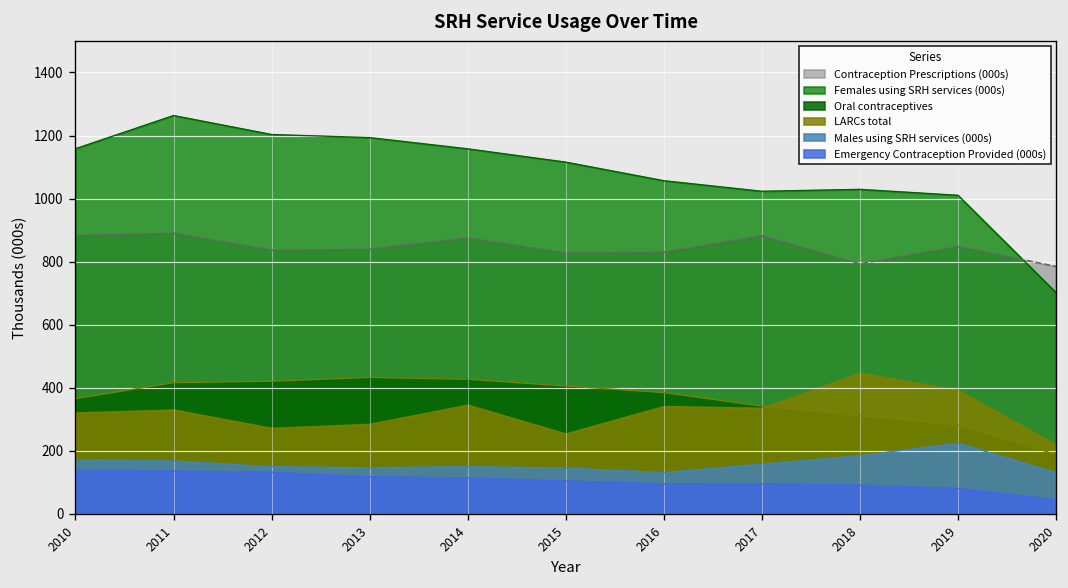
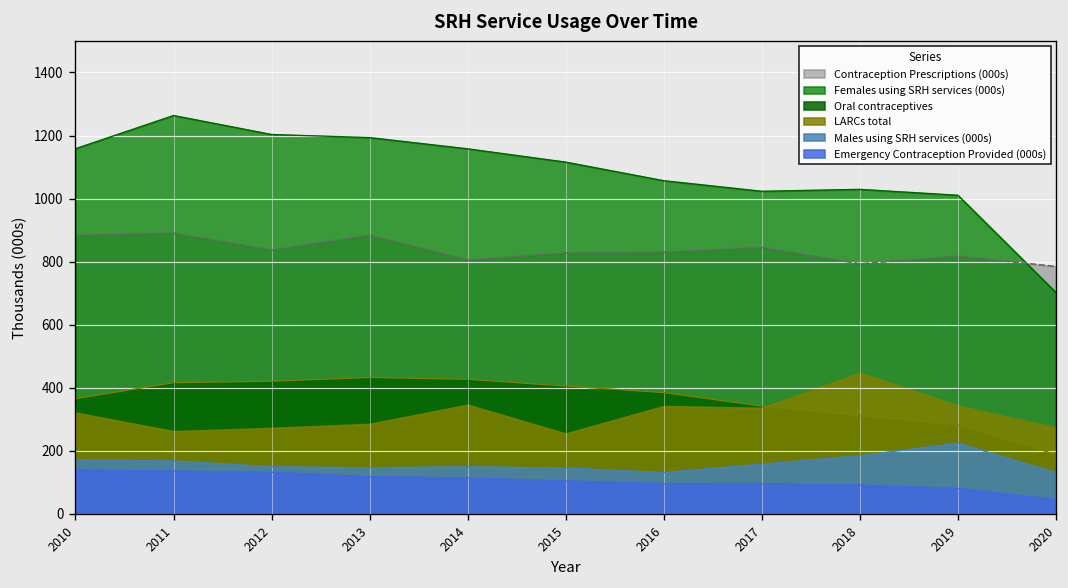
  {
    "Contraception Prescriptions (000s)": {
      "2010": 880,
      "2011": 890,
      "2012": 840,
-     "2013": 840,
-     "2014": 880,
+     "2013": 880,
+     "2014": 800,
      "2015": 830,
      "2016": 830,
-     "2017": 880,
+     "2017": 840,
      "2018": 790,
-     "2019": 850,
+     "2019": 820,
      "2020": 780
    },
    "LARCs total": {
      "2010": 320,
-     "2011": 330,
+     "2011": 260,
      "2012": 270,
      "2013": 290,
      "2014": 350,
      "2015": 250,
      "2016": 340,
      "2018": 450,
-     "2019": 390,
-     "2020": 220
+     "2019": 340,
+     "2020": 270
    }
  }
